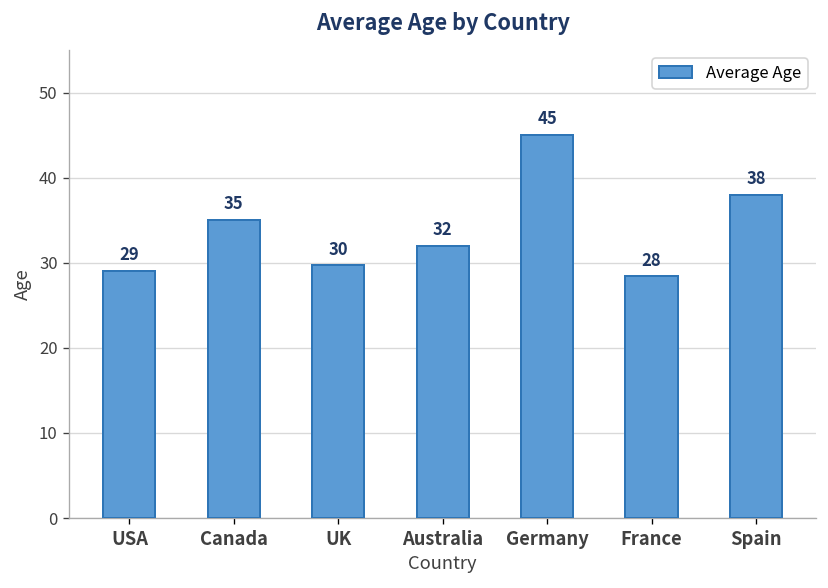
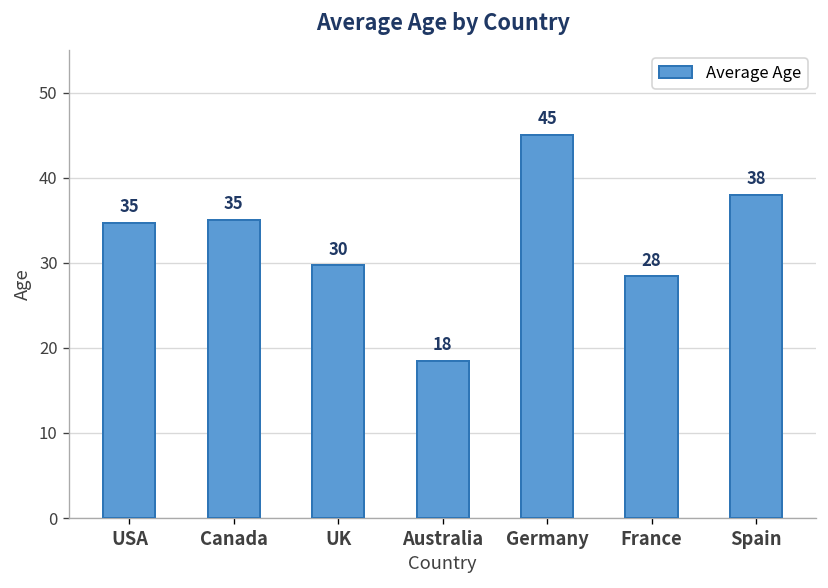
  {
-   "USA": 29,
+   "USA": 35,
    "Canada": 35,
    "UK": 30,
-   "Australia": 32,
+   "Australia": 18,
    "Germany": 45,
    "France": 28,
    "Spain": 38
  }
